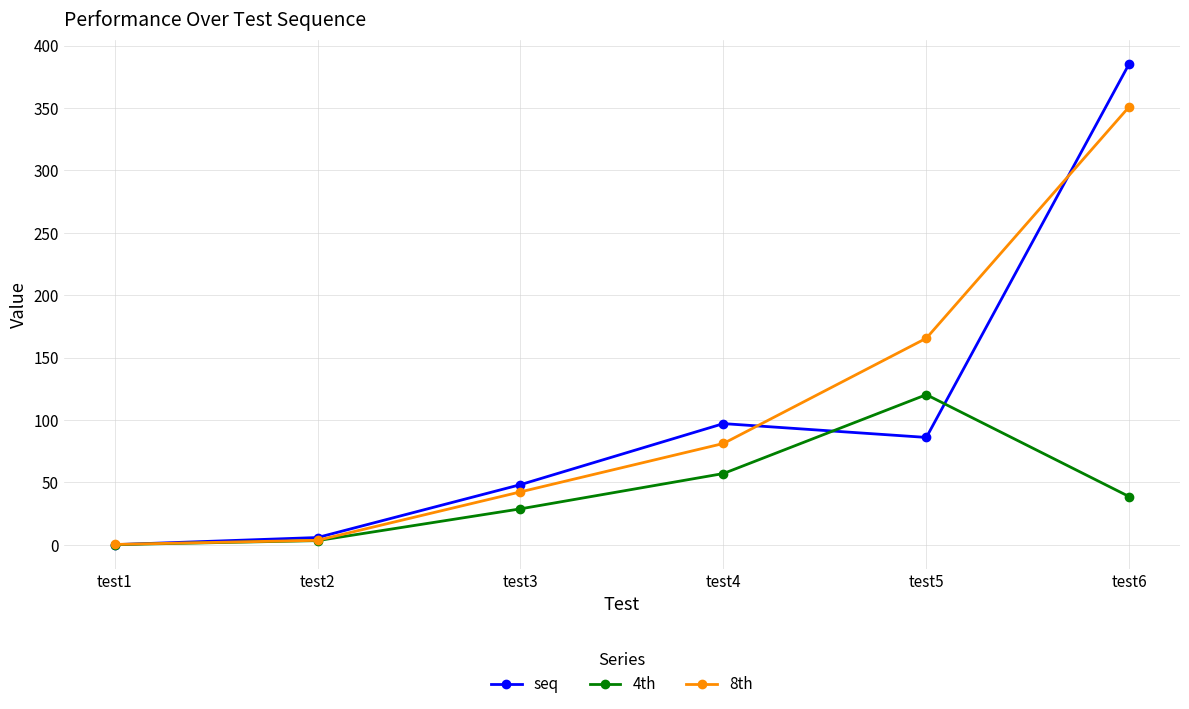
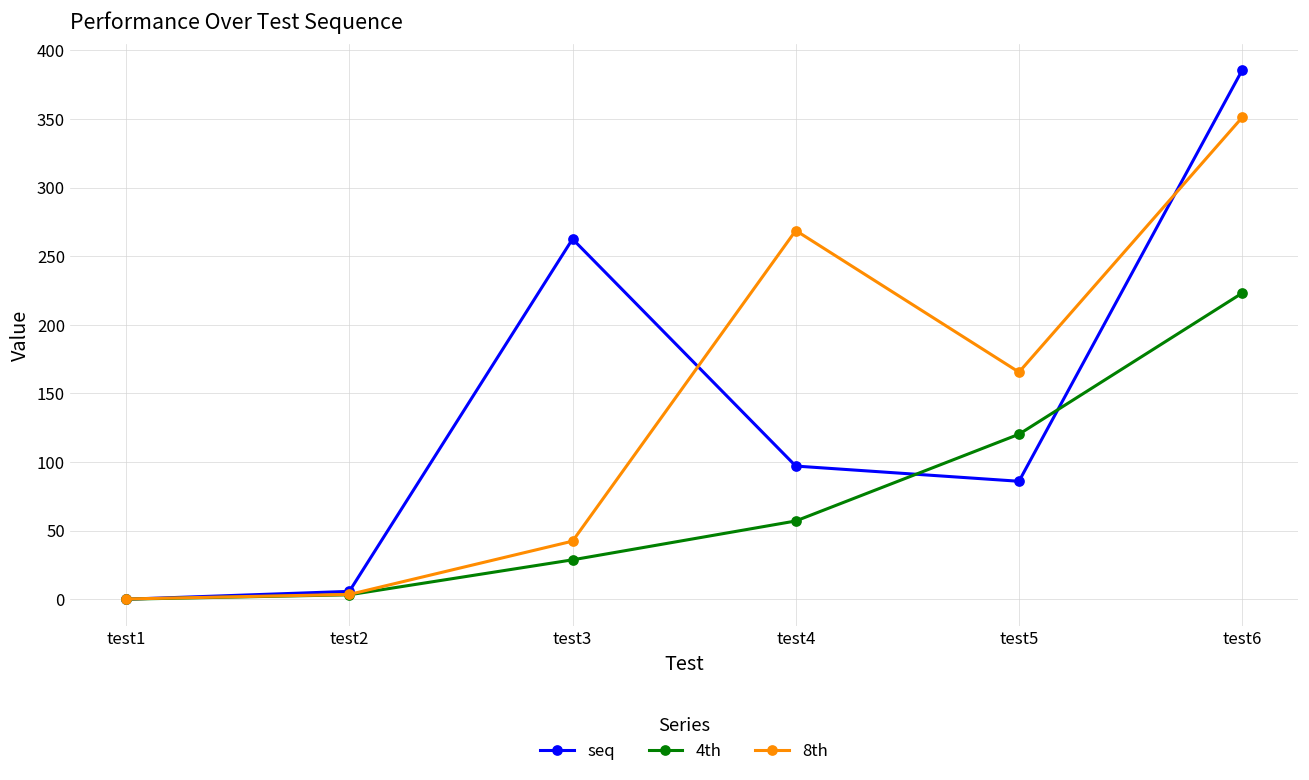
  {
    "seq": {
      "test2": 6,
-     "test3": 48,
+     "test3": 263,
      "test4": 97,
      "test5": 86,
      "test6": 386
    },
    "4th": {
      "test3": 29,
      "test4": 57,
      "test5": 120,
-     "test6": 39
+     "test6": 223
    },
    "8th": {
      "test3": 42,
-     "test4": 81,
+     "test4": 269,
      "test5": 166,
      "test6": 351
    }
  }
